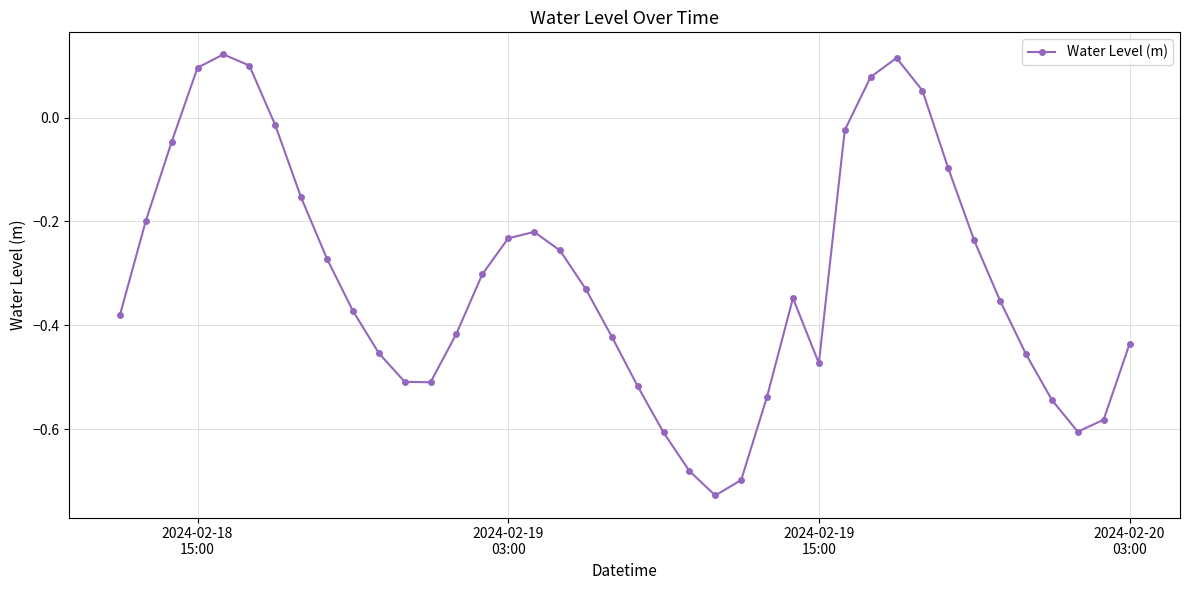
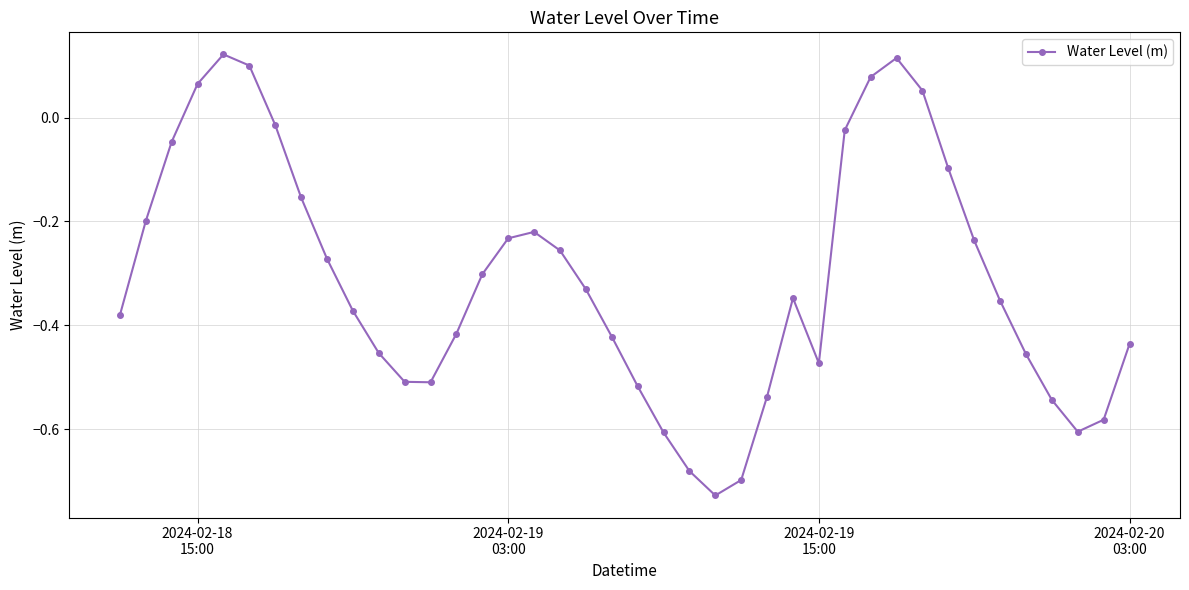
  {
-   "2024-02-18 15:00": 0.10,
+   "2024-02-18 15:00": 0.07,
    "2024-02-19 03:00": -0.23,
    "2024-02-19 15:00": -0.47,
    "2024-02-20 03:00": -0.44
  }
